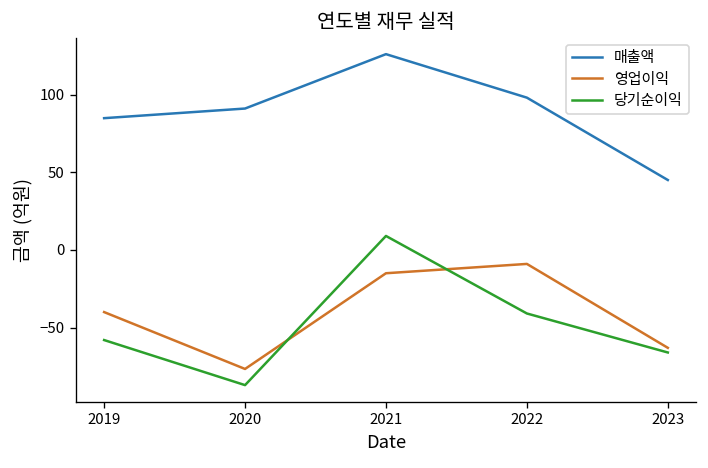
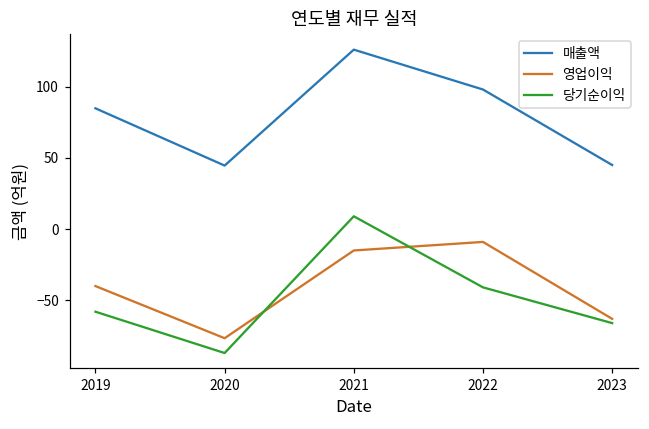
  {
    "매출액": {
      "2019": 85,
-     "2020": 91,
+     "2020": 45,
      "2021": 126,
      "2022": 98,
      "2023": 45
    },
    "영업이익": {
      "2019": -40,
      "2020": -77,
      "2021": -15,
      "2022": -9,
      "2023": -63
    },
    "당기순이익": {
      "2019": -58,
      "2020": -87,
      "2021": 9,
      "2022": -41,
      "2023": -66
    }
  }
